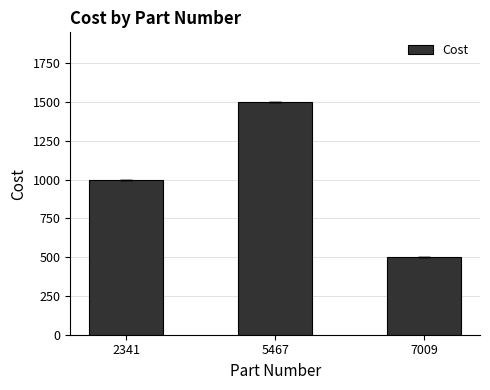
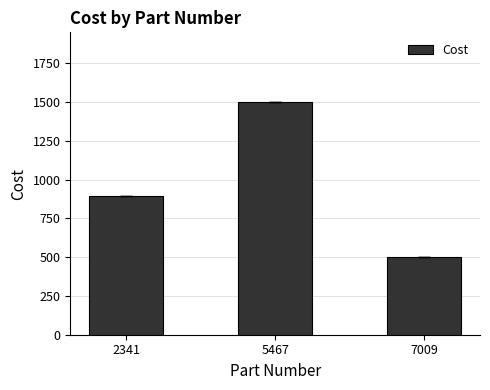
  {
-   "2341": 1000,
+   "2341": 890,
    "5467": 1500,
    "7009": 500
  }
